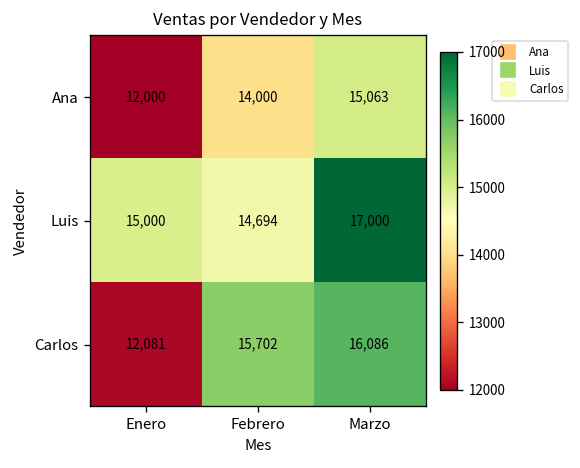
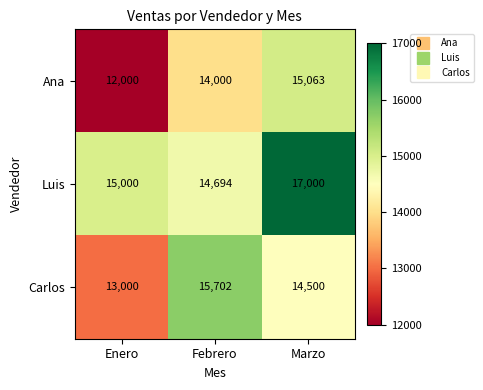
  {
    "Ana": {
      "Enero": "12,000",
      "Febrero": "14,000",
      "Marzo": "15,063"
    },
    "Luis": {
      "Enero": "15,000",
      "Febrero": "14,694",
      "Marzo": "17,000"
    },
    "Carlos": {
-     "Enero": "12,081",
+     "Enero": "13,000",
      "Febrero": "15,702",
-     "Marzo": "16,086"
+     "Marzo": "14,500"
    }
  }
